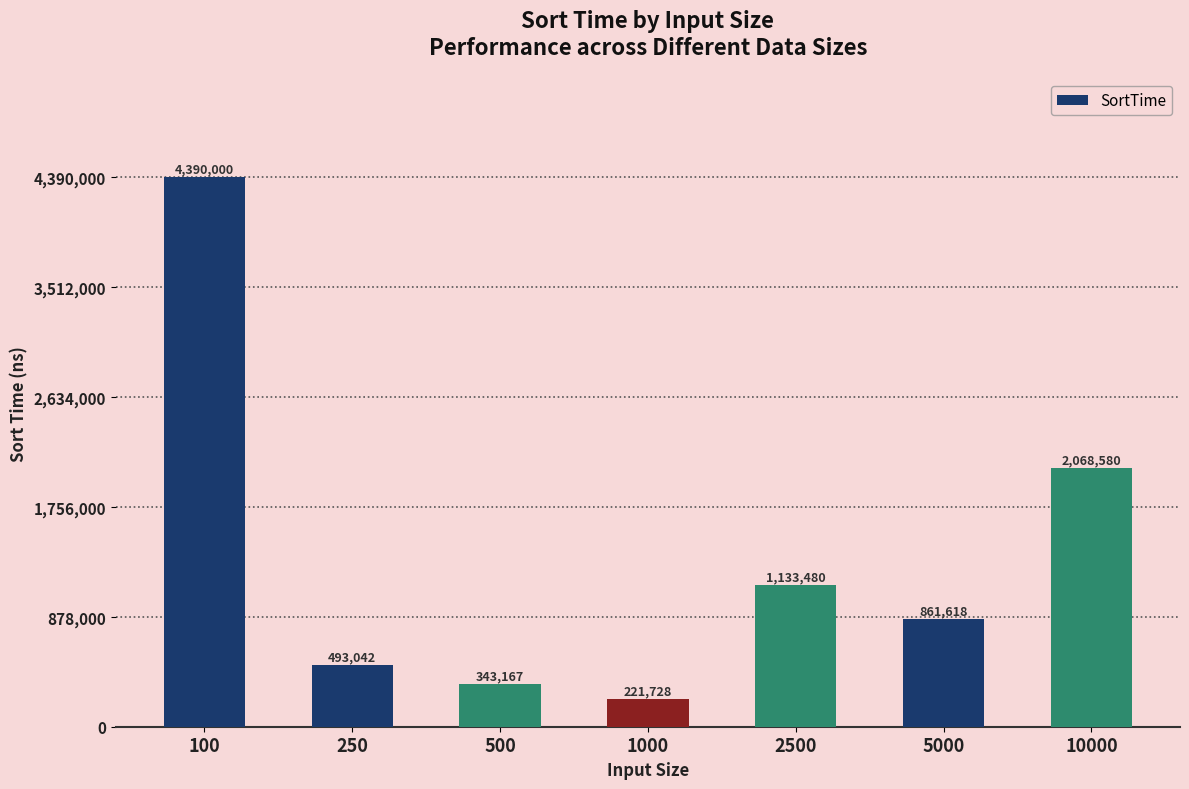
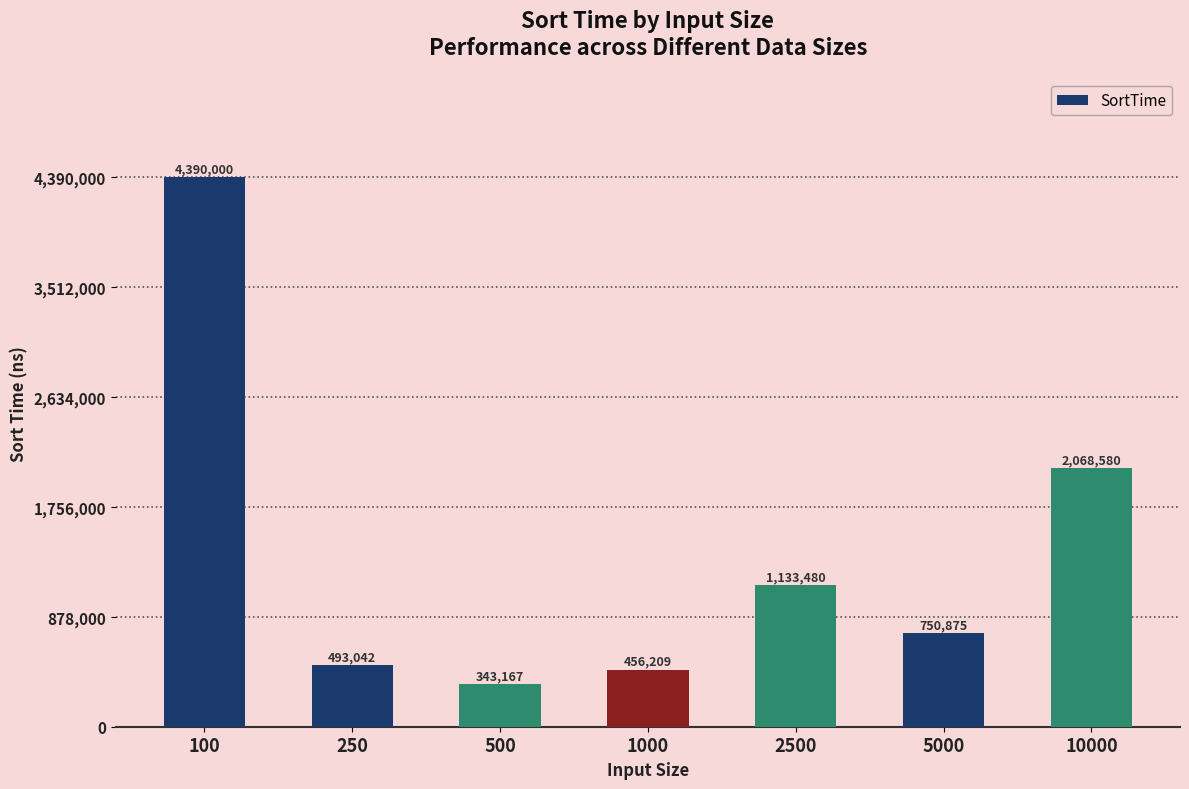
  {
    "100": "4,390,000",
    "250": "493,042",
    "500": "343,167",
-   "1000": "221,728",
+   "1000": "456,209",
    "2500": "1,133,480",
-   "5000": "861,618",
+   "5000": "750,875",
    "10000": "2,068,580"
  }
